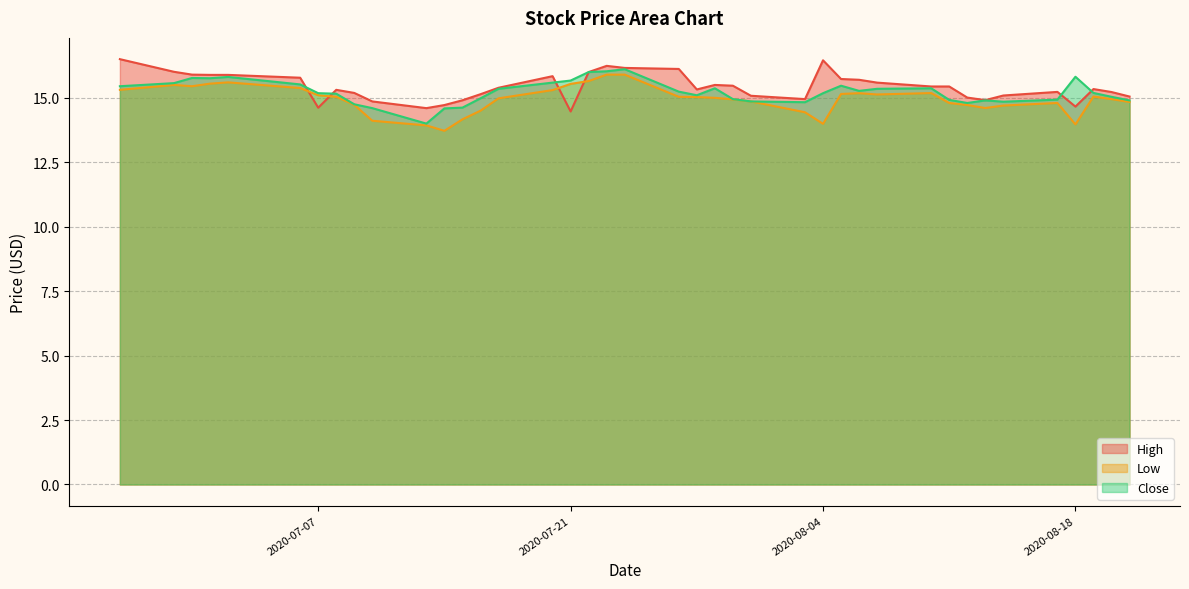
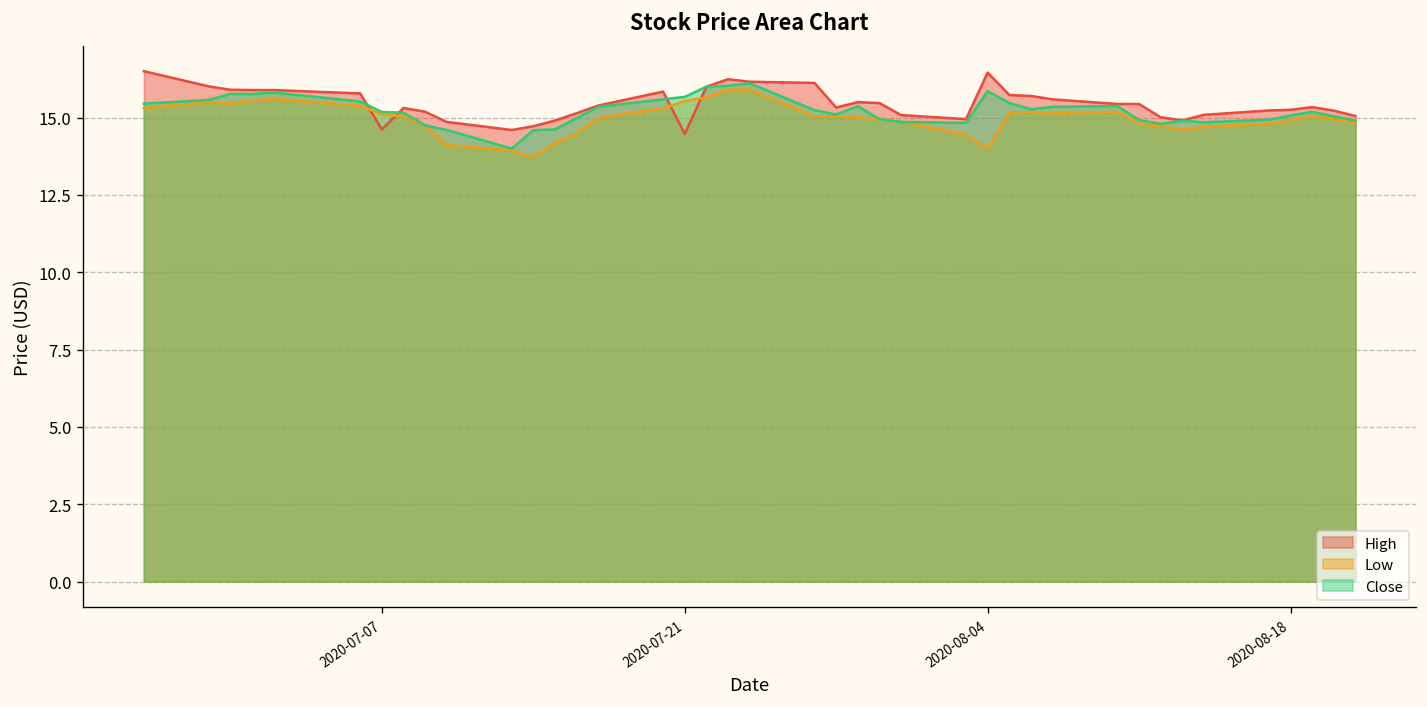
  {
    "High": {
      "2020-07-07": 14.6,
      "2020-07-21": 14.5,
      "2020-08-04": 16.5,
-     "2020-08-18": 14.7
+     "2020-08-18": 15.3
    },
    "Low": {
      "2020-07-21": 15.5,
      "2020-08-04": 14.0,
-     "2020-08-18": 14.0
+     "2020-08-18": 14.9
    },
    "Close": {
      "2020-07-21": 15.7,
-     "2020-08-04": 15.2,
-     "2020-08-18": 15.8
+     "2020-08-04": 15.9,
+     "2020-08-18": 15.1
    }
  }
